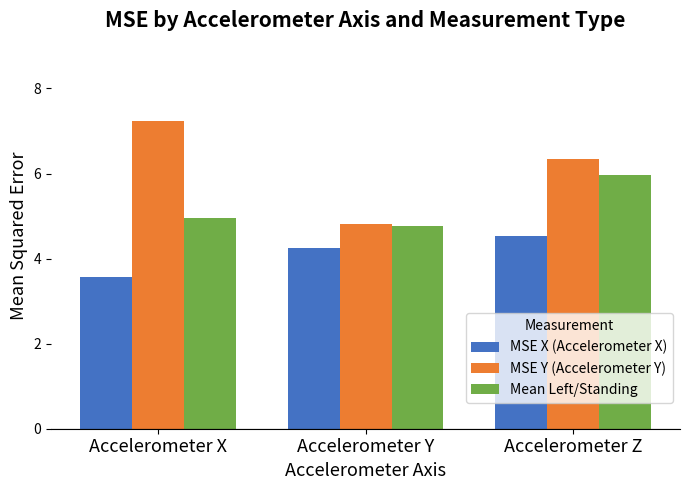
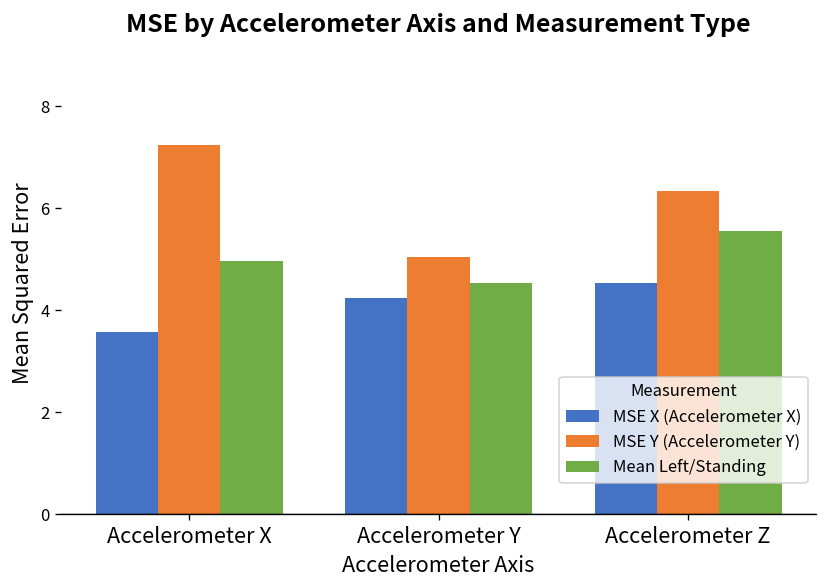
  {
    "MSE X (Accelerometer X)": {
      "Accelerometer X": 3.6,
      "Accelerometer Y": 4.2,
      "Accelerometer Z": 4.5
    },
    "MSE Y (Accelerometer Y)": {
      "Accelerometer X": 7.2,
-     "Accelerometer Y": 4.8,
+     "Accelerometer Y": 5.0,
      "Accelerometer Z": 6.3
    },
    "Mean Left/Standing": {
      "Accelerometer X": 5.0,
-     "Accelerometer Y": 4.8,
-     "Accelerometer Z": 6.0
+     "Accelerometer Y": 4.5,
+     "Accelerometer Z": 5.6
    }
  }
